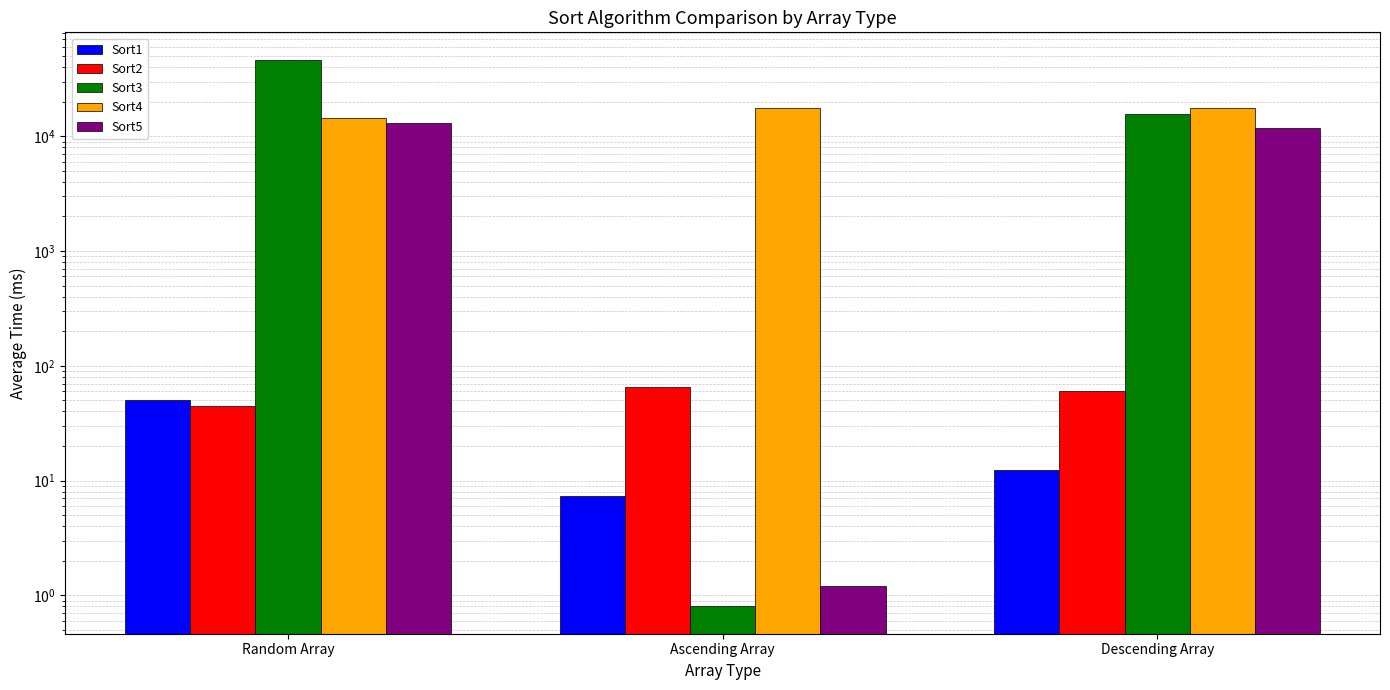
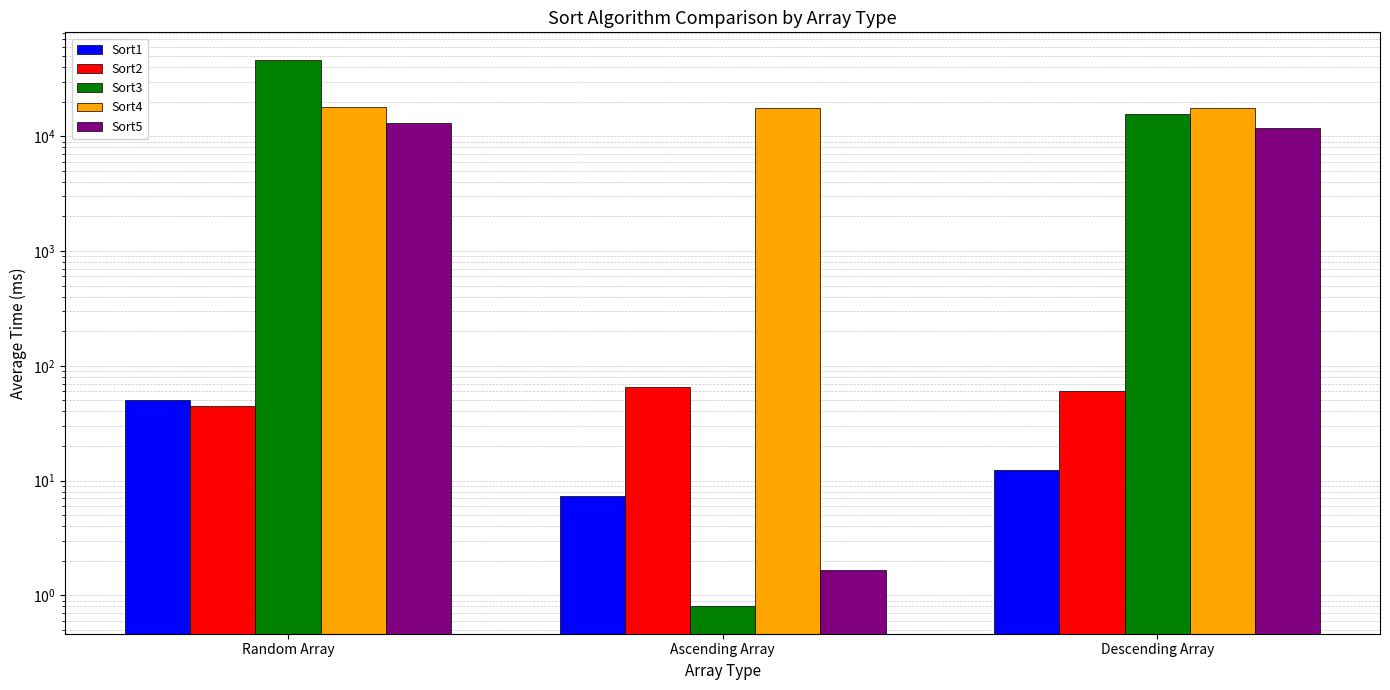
  {
    "Sort1": {
      "Random Array": 50,
      "Ascending Array": 7,
      "Descending Array": 12
    },
    "Sort2": {
      "Random Array": 45,
      "Ascending Array": 70,
      "Descending Array": 60
    },
    "Sort3": {
      "Random Array": 47000,
      "Ascending Array": 0.8,
      "Descending Array": 16000
    },
    "Sort4": {
-     "Random Array": 15000,
+     "Random Array": 18000,
      "Ascending Array": 18000,
      "Descending Array": 18000
    },
    "Sort5": {
      "Random Array": 13000,
-     "Ascending Array": 1.2,
+     "Ascending Array": 1.7,
      "Descending Array": 12000
    }
  }
